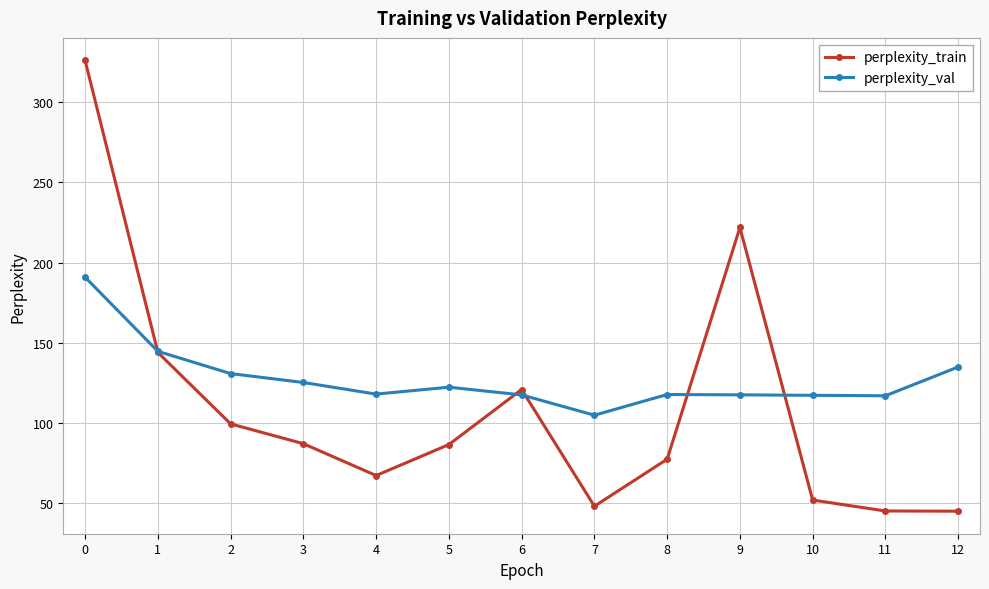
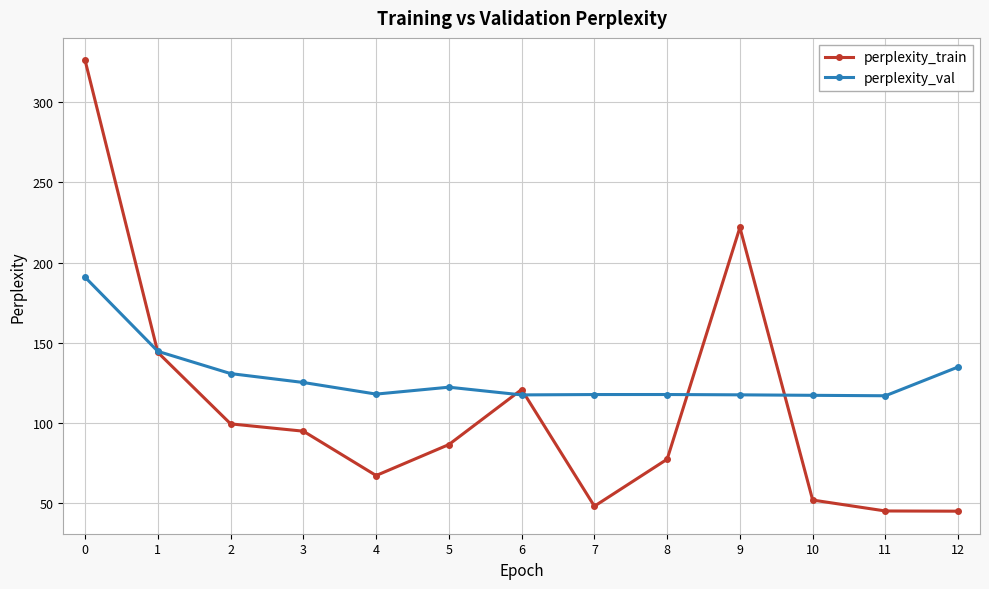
  {
    "perplexity_train": {
      "0": 326,
      "2": 99,
-     "3": 87,
+     "3": 95,
      "4": 67,
      "5": 87,
      "6": 121,
      "7": 48,
      "8": 77,
      "9": 222,
      "10": 52,
      "11": 45,
      "12": 45
    },
    "perplexity_val": {
      "0": 191,
      "2": 131,
      "3": 125,
      "4": 118,
      "5": 122,
      "6": 118,
-     "7": 105,
+     "7": 118,
      "8": 118,
      "9": 118,
      "10": 117,
      "11": 117,
      "12": 135
    }
  }
